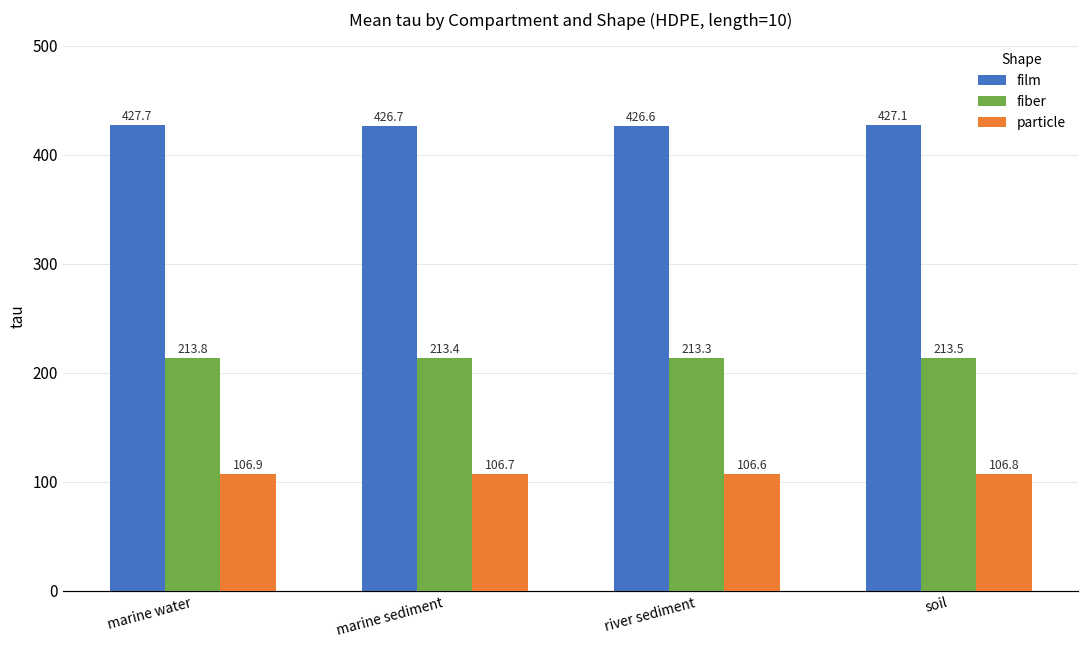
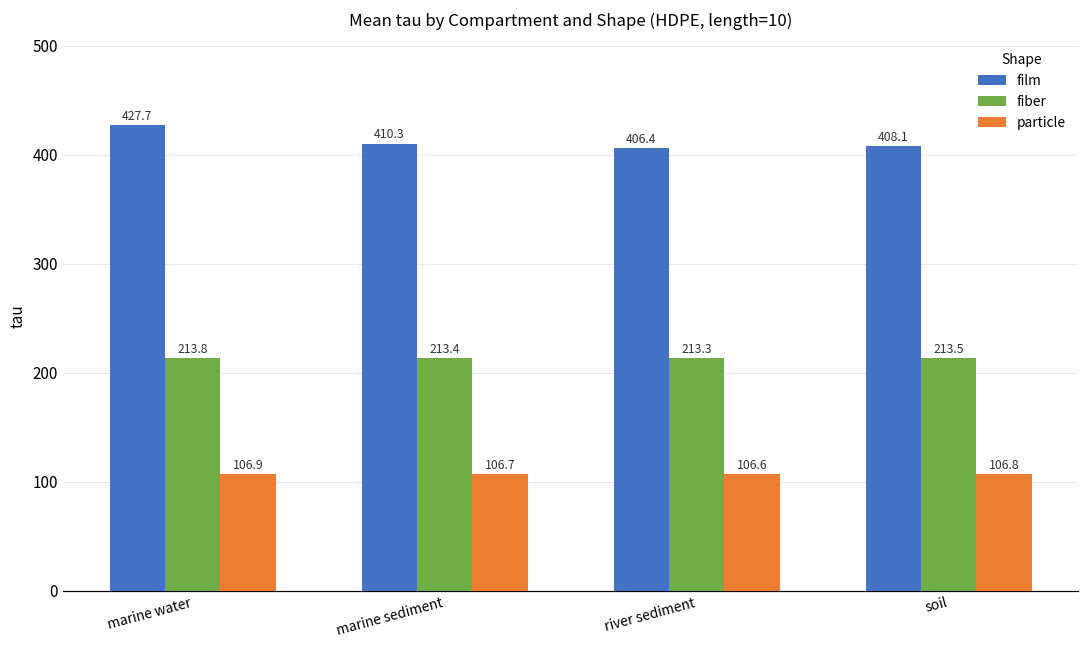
  {
    "film": {
      "marine water": 427.7,
-     "marine sediment": 426.7,
-     "river sediment": 426.6,
-     "soil": 427.1
+     "marine sediment": 410.3,
+     "river sediment": 406.4,
+     "soil": 408.1
    },
    "fiber": {
      "marine water": 213.8,
      "marine sediment": 213.4,
      "river sediment": 213.3,
      "soil": 213.5
    },
    "particle": {
      "marine water": 106.9,
      "marine sediment": 106.7,
      "river sediment": 106.6,
      "soil": 106.8
    }
  }
